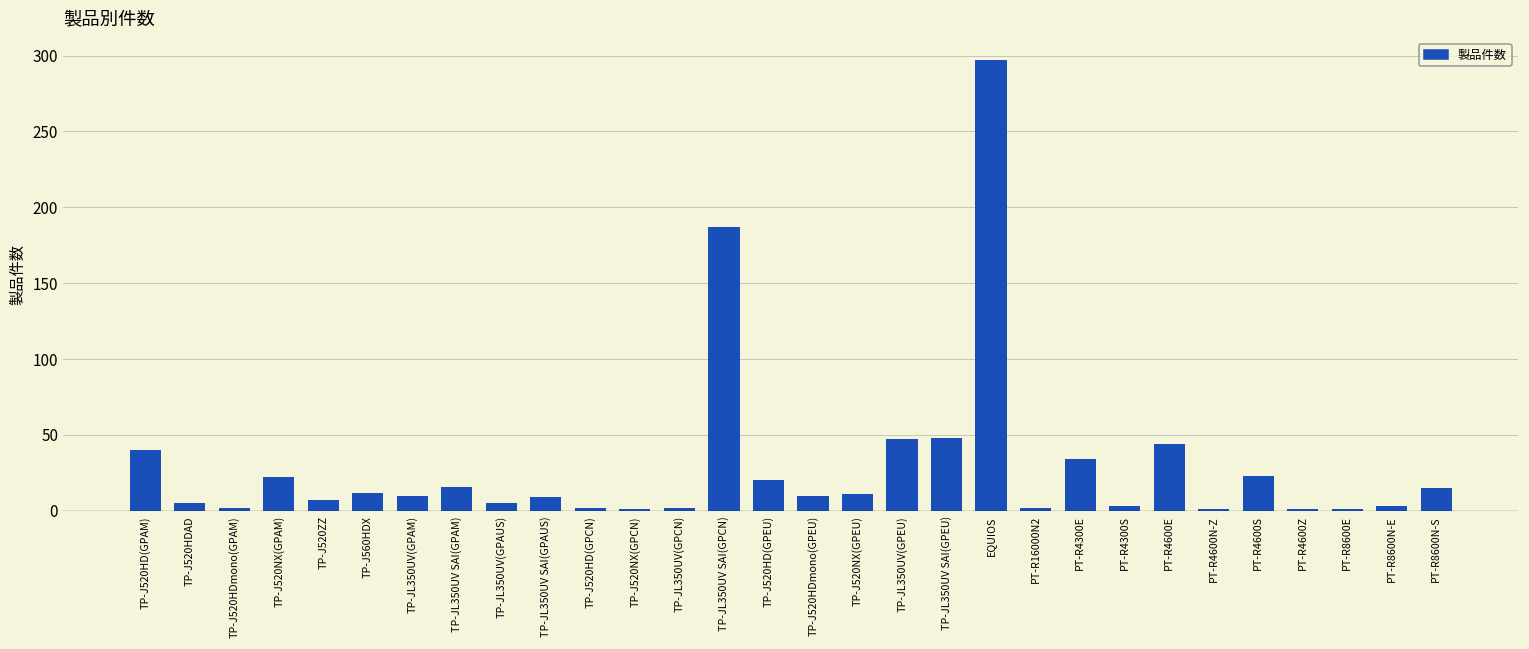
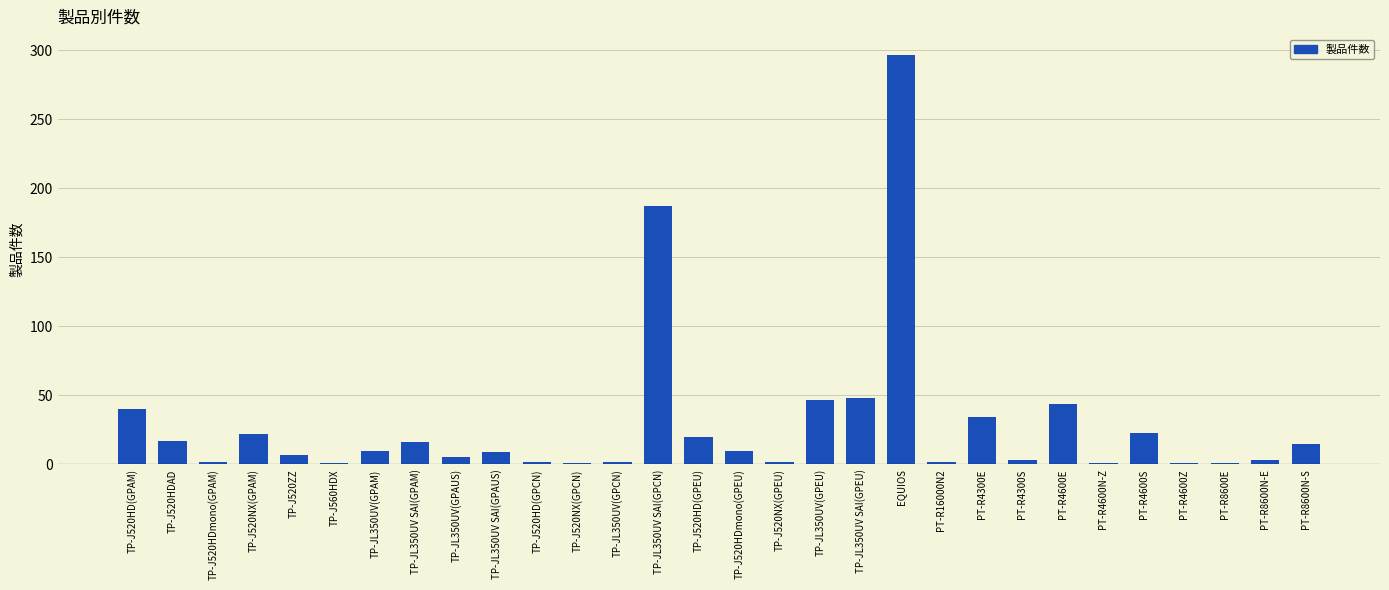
  {
    "TP-J520HD(GPAM)": 40,
-   "TP-J520HDAD": 5,
+   "TP-J520HDAD": 17,
    "TP-J520HDmono(GPAM)": 2,
    "TP-J520NX(GPAM)": 22,
    "TP-J520ZZ": 7,
-   "TP-J560HDX": 12,
+   "TP-J560HDX": 1,
    "TP-JL350UV(GPAM)": 10,
    "TP-JL350UV SAI(GPAM)": 16,
    "TP-JL350UV(GPAUS)": 5,
    "TP-JL350UV SAI(GPAUS)": 9,
    "TP-J520HD(GPCN)": 2,
    "TP-JL350UV(GPCN)": 2,
    "TP-JL350UV SAI(GPCN)": 187,
    "TP-J520HD(GPEU)": 20,
    "TP-J520HDmono(GPEU)": 10,
-   "TP-J520NX(GPEU)": 11,
+   "TP-J520NX(GPEU)": 2,
    "TP-JL350UV(GPEU)": 47,
    "TP-JL350UV SAI(GPEU)": 48,
    "EQUIOS": 297,
    "PT-R16000N2": 2,
    "PT-R4300E": 34,
    "PT-R4300S": 3,
    "PT-R4600E": 44,
    "PT-R4600S": 23,
    "PT-R8600N-E": 3,
    "PT-R8600N-S": 15
  }
